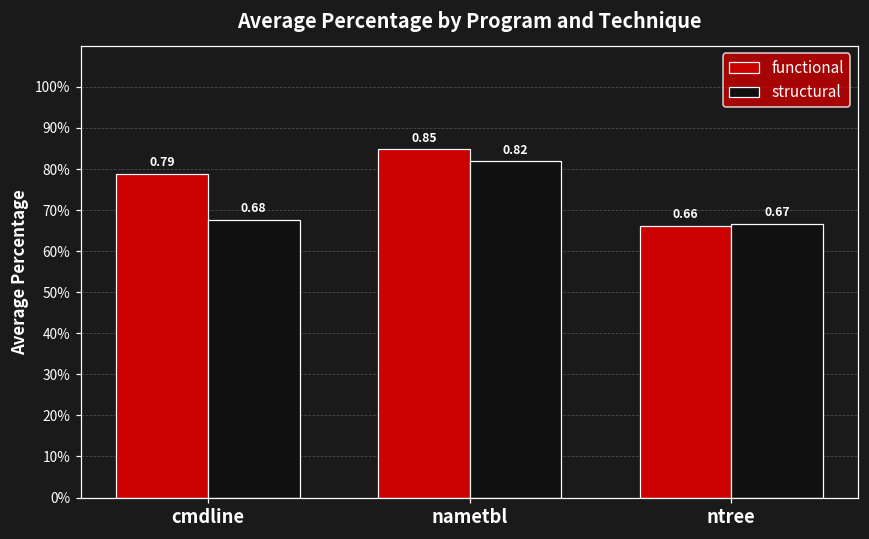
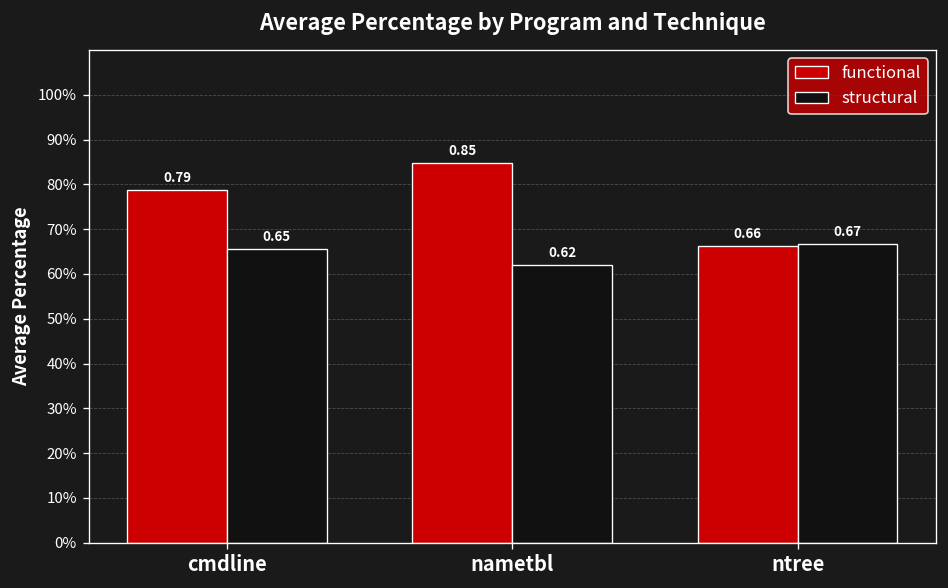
  {
    "functional": {
      "cmdline": 0.79,
      "nametbl": 0.85,
      "ntree": 0.66
    },
    "structural": {
-     "cmdline": 0.68,
-     "nametbl": 0.82,
+     "cmdline": 0.65,
+     "nametbl": 0.62,
      "ntree": 0.67
    }
  }
